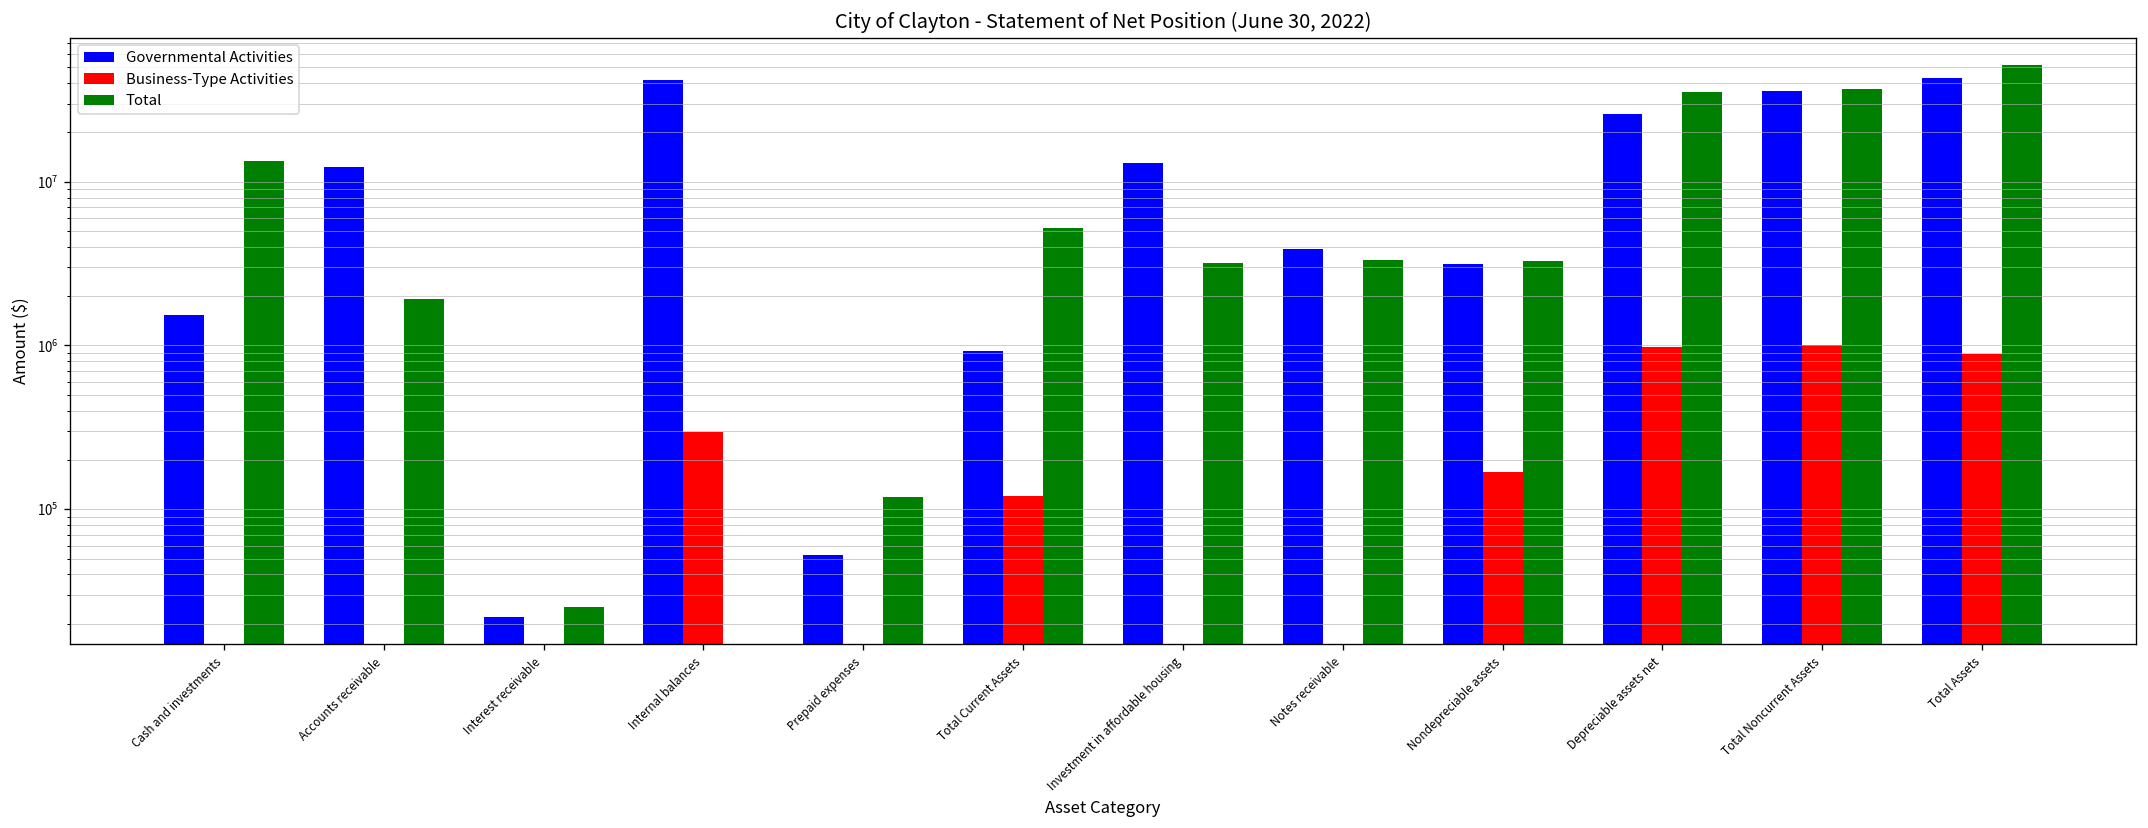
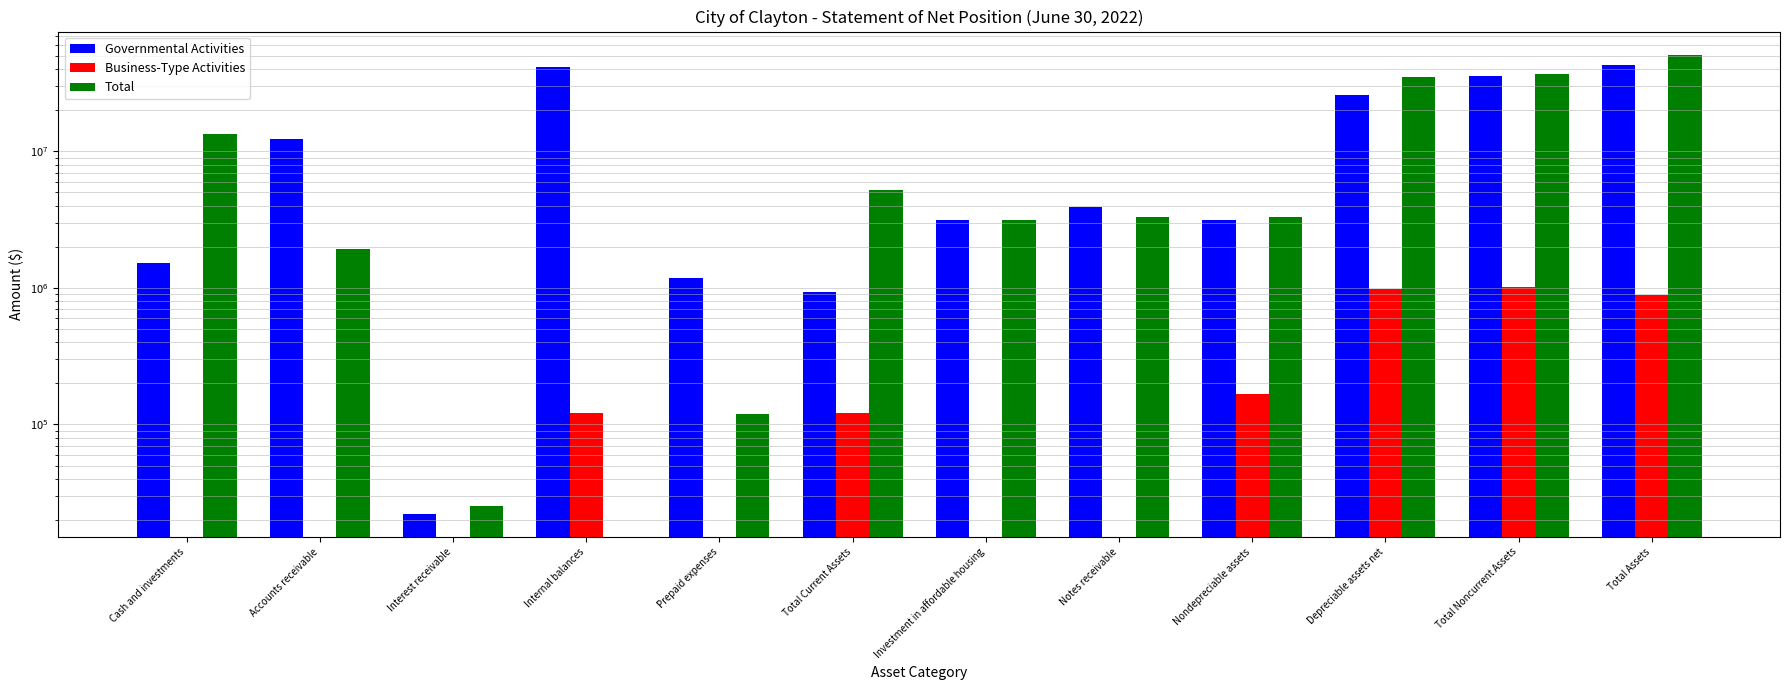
  {
    "Governmental Activities": {
      "Cash and investments": 1500000,
      "Accounts receivable": 12000000,
      "Interest receivable": 22000,
      "Internal balances": 42000000,
-     "Prepaid expenses": 53000,
+     "Prepaid expenses": 1200000,
      "Total Current Assets": 900000,
-     "Investment in affordable housing": 13000000,
+     "Investment in affordable housing": 3200000,
      "Notes receivable": 3900000,
      "Nondepreciable assets": 3100000,
      "Depreciable assets net": 26000000,
      "Total Noncurrent Assets": 36000000,
      "Total Assets": 43000000
    },
    "Business-Type Activities": {
-     "Internal balances": 300000,
+     "Internal balances": 120000,
      "Total Current Assets": 120000,
      "Nondepreciable assets": 170000,
      "Depreciable assets net": 1000000,
      "Total Noncurrent Assets": 1000000,
      "Total Assets": 900000
    },
    "Total": {
      "Cash and investments": 13000000,
      "Accounts receivable": 1900000,
      "Interest receivable": 25000,
      "Prepaid expenses": 120000,
      "Total Current Assets": 5200000,
      "Investment in affordable housing": 3200000,
      "Notes receivable": 3300000,
      "Nondepreciable assets": 3300000,
      "Depreciable assets net": 35000000,
      "Total Noncurrent Assets": 37000000,
      "Total Assets": 51000000
    }
  }
